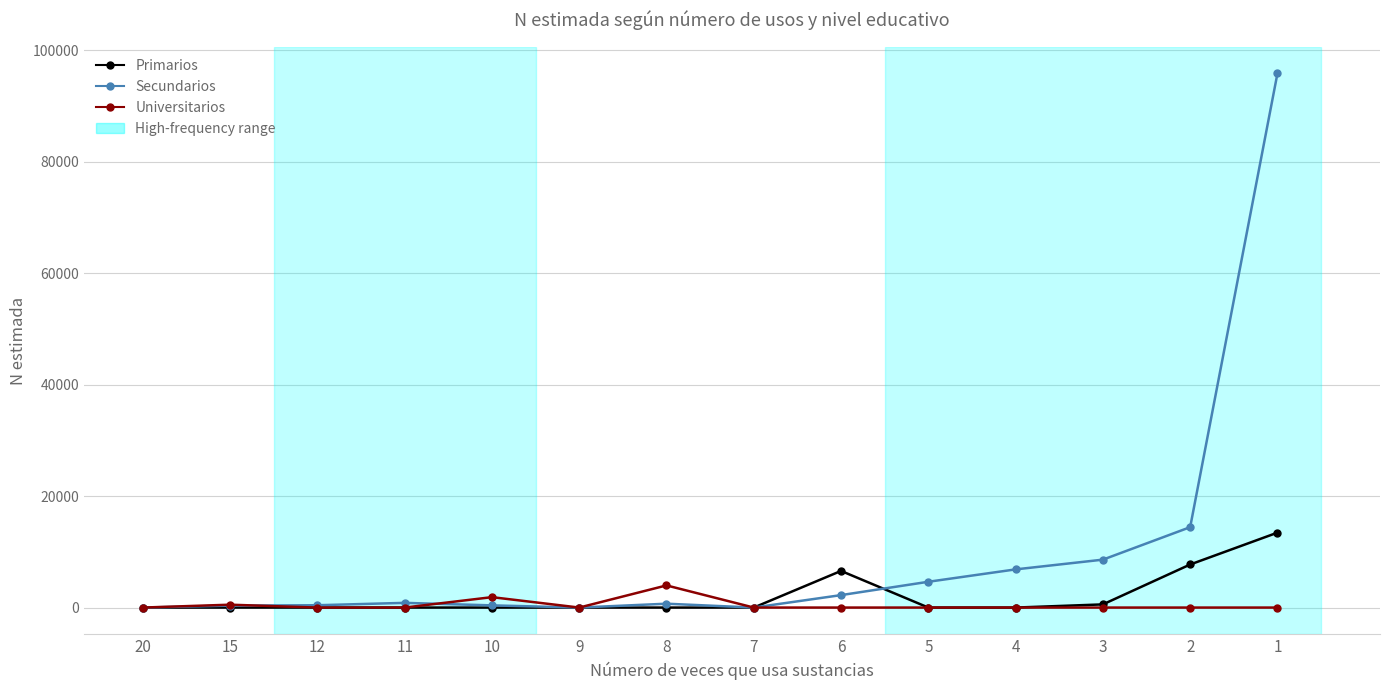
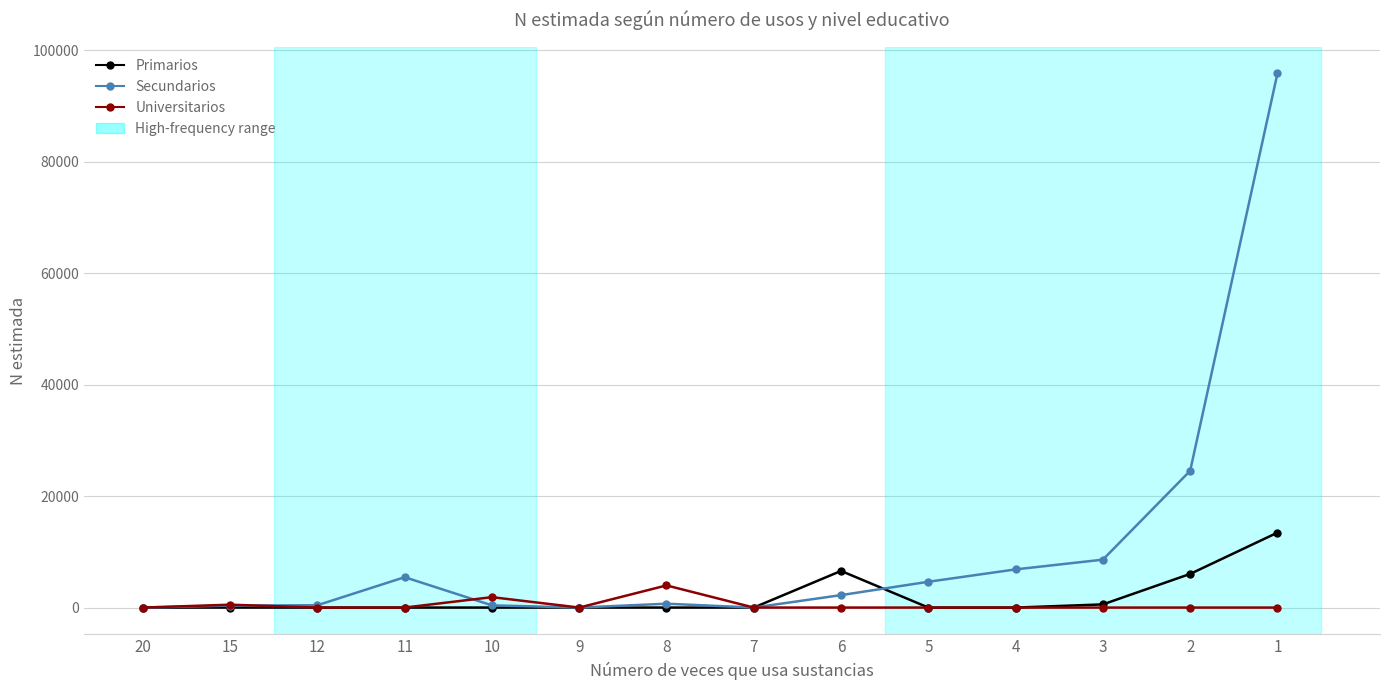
  {
    "Primarios": {
      "8": 0,
      "6": 7000,
      "3": 1000,
-     "2": 8000,
+     "2": 6000,
      "1": 13000
    },
    "Secundarios": {
-     "11": 1000,
+     "11": 5000,
      "8": 1000,
      "6": 2000,
      "5": 5000,
      "4": 7000,
      "3": 9000,
-     "2": 14000,
+     "2": 25000,
      "1": 96000
    },
    "Universitarios": {
      "10": 2000,
      "8": 4000,
      "6": 0,
      "3": 0,
      "2": 0,
      "1": 0
    }
  }
